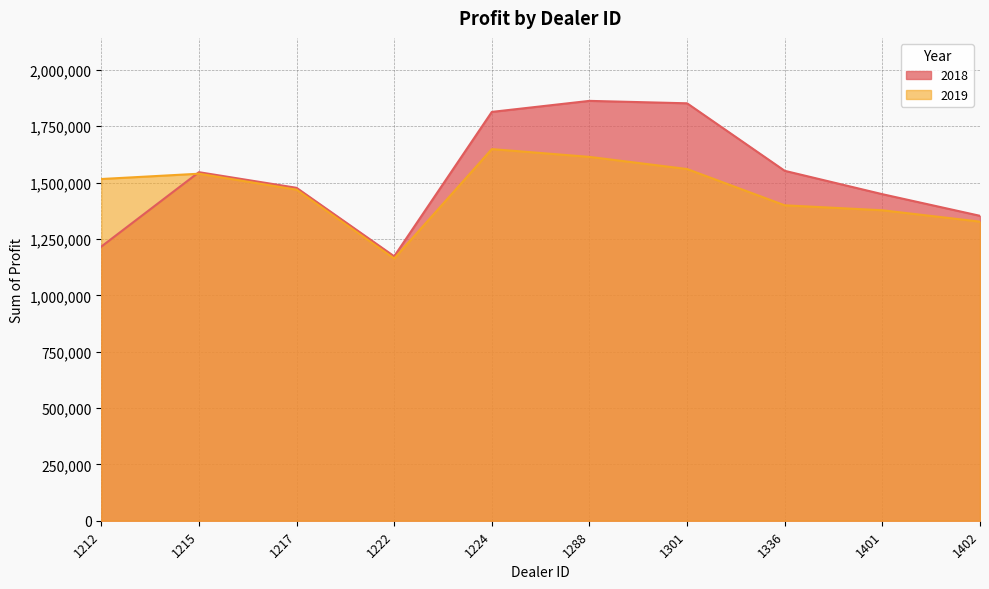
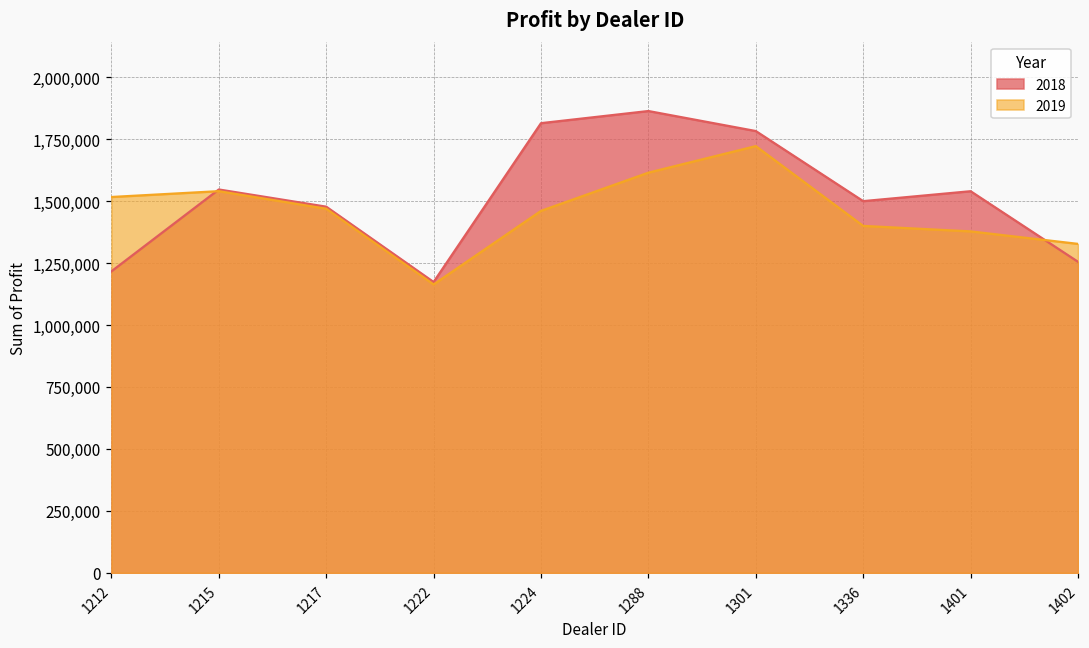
  {
    "2018": {
      "1212": "1,220,000",
      "1224": "1,810,000",
      "1288": "1,860,000",
-     "1301": "1,850,000",
-     "1336": "1,550,000",
-     "1401": "1,450,000",
-     "1402": "1,350,000"
+     "1301": "1,780,000",
+     "1336": "1,500,000",
+     "1401": "1,540,000",
+     "1402": "1,250,000"
    },
    "2019": {
      "1212": "1,520,000",
-     "1224": "1,650,000",
+     "1224": "1,460,000",
      "1288": "1,610,000",
-     "1301": "1,560,000",
+     "1301": "1,720,000",
      "1336": "1,400,000",
      "1401": "1,380,000",
      "1402": "1,330,000"
    }
  }
